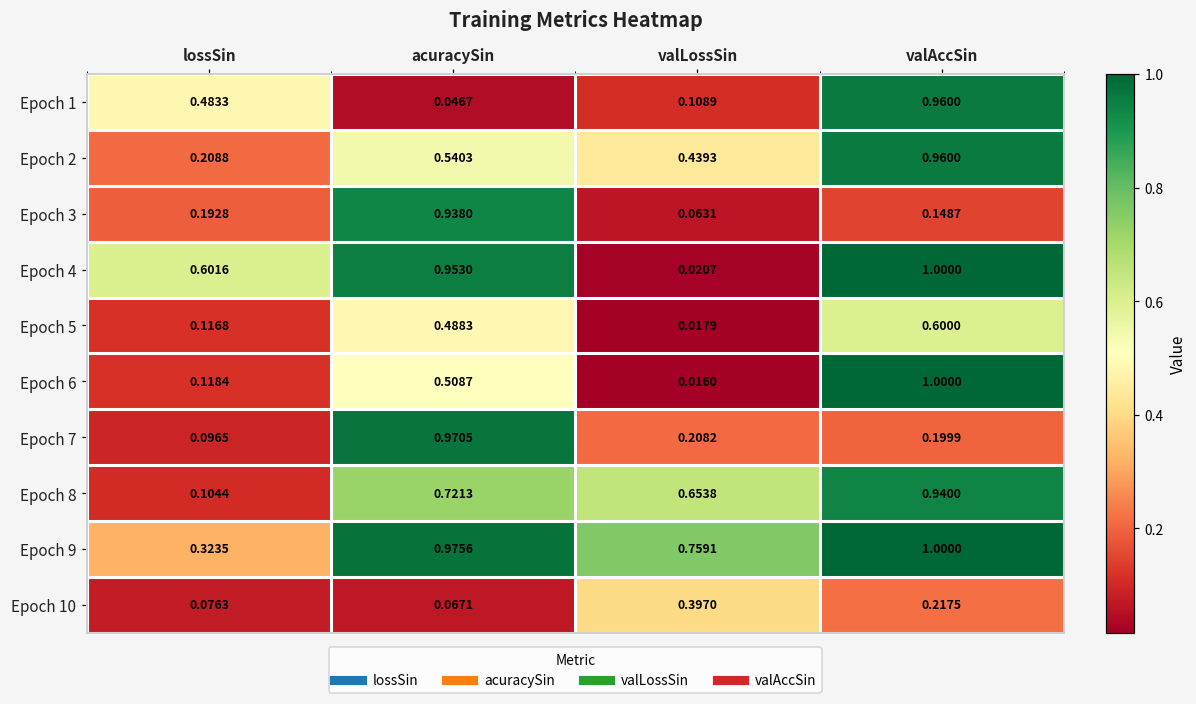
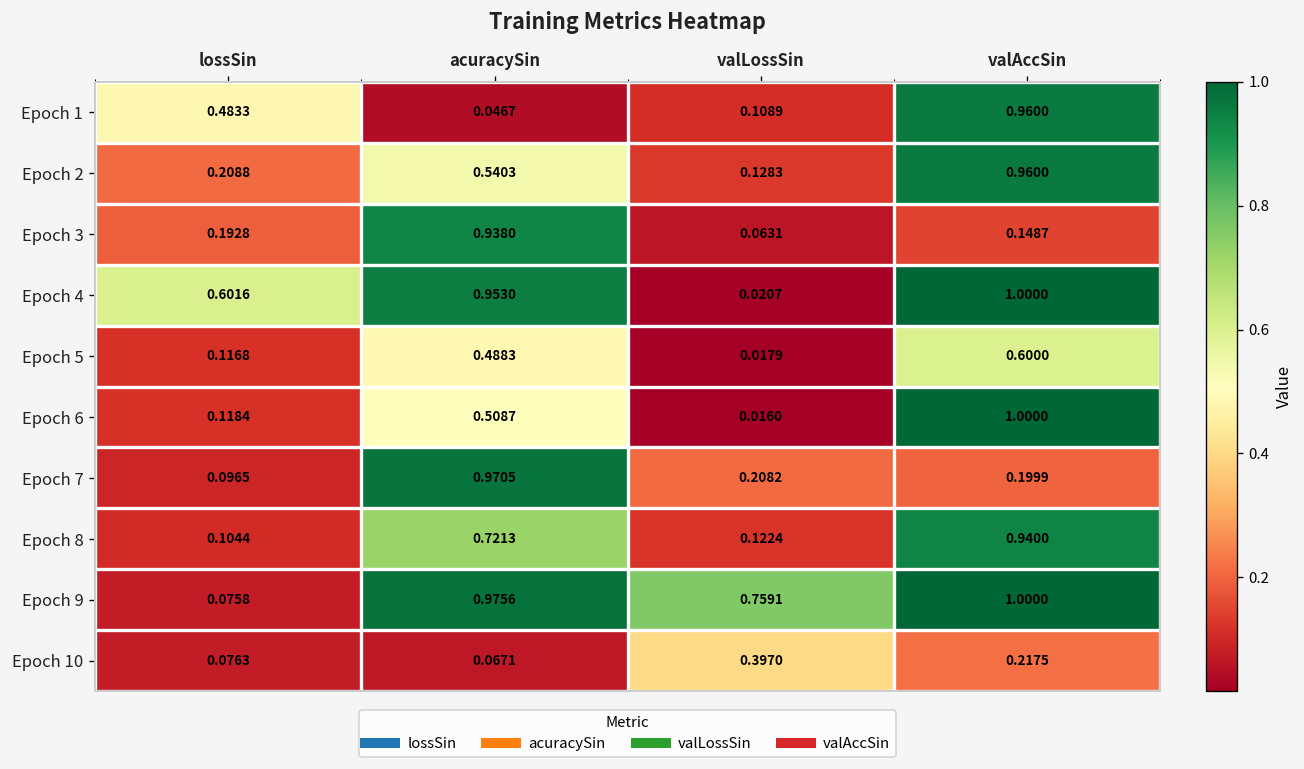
  {
    "Epoch 1": {
      "lossSin": 0.4833,
      "acuracySin": 0.0467,
      "valLossSin": 0.1089,
      "valAccSin": 0.9600
    },
    "Epoch 2": {
      "lossSin": 0.2088,
      "acuracySin": 0.5403,
-     "valLossSin": 0.4393,
+     "valLossSin": 0.1283,
      "valAccSin": 0.9600
    },
    "Epoch 3": {
      "lossSin": 0.1928,
      "acuracySin": 0.9380,
      "valLossSin": 0.0631,
      "valAccSin": 0.1487
    },
    "Epoch 4": {
      "lossSin": 0.6016,
      "acuracySin": 0.9530,
      "valLossSin": 0.0207,
      "valAccSin": 1.0000
    },
    "Epoch 5": {
      "lossSin": 0.1168,
      "acuracySin": 0.4883,
      "valLossSin": 0.0179,
      "valAccSin": 0.6000
    },
    "Epoch 6": {
      "lossSin": 0.1184,
      "acuracySin": 0.5087,
      "valLossSin": 0.0160,
      "valAccSin": 1.0000
    },
    "Epoch 7": {
      "lossSin": 0.0965,
      "acuracySin": 0.9705,
      "valLossSin": 0.2082,
      "valAccSin": 0.1999
    },
    "Epoch 8": {
      "lossSin": 0.1044,
      "acuracySin": 0.7213,
-     "valLossSin": 0.6538,
+     "valLossSin": 0.1224,
      "valAccSin": 0.9400
    },
    "Epoch 9": {
-     "lossSin": 0.3235,
+     "lossSin": 0.0758,
      "acuracySin": 0.9756,
      "valLossSin": 0.7591,
      "valAccSin": 1.0000
    },
    "Epoch 10": {
      "lossSin": 0.0763,
      "acuracySin": 0.0671,
      "valLossSin": 0.3970,
      "valAccSin": 0.2175
    }
  }
